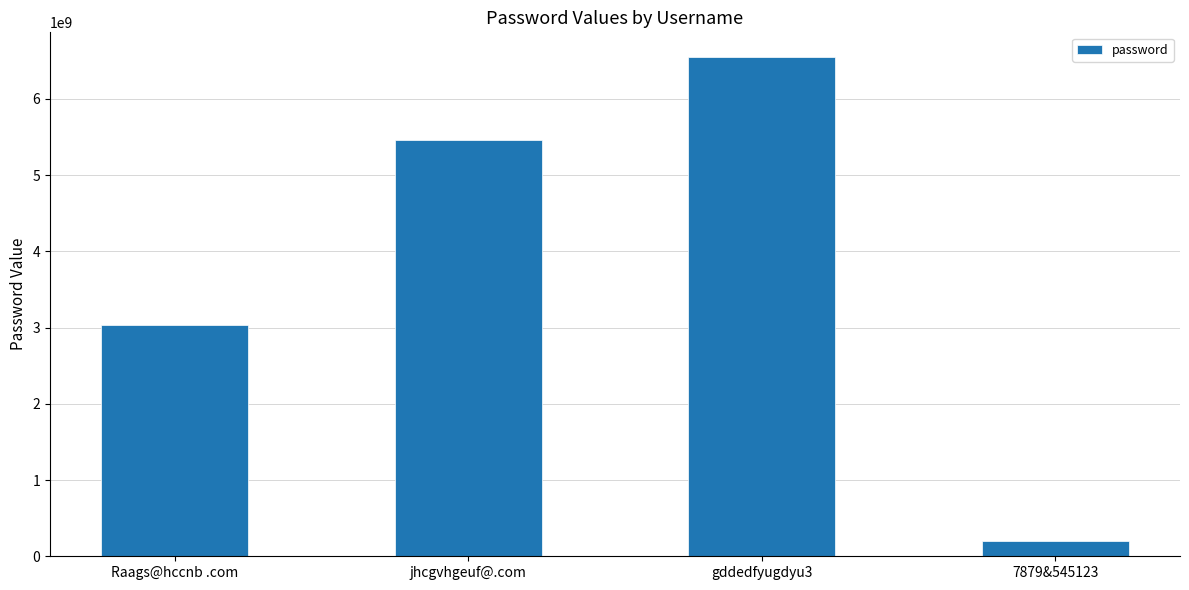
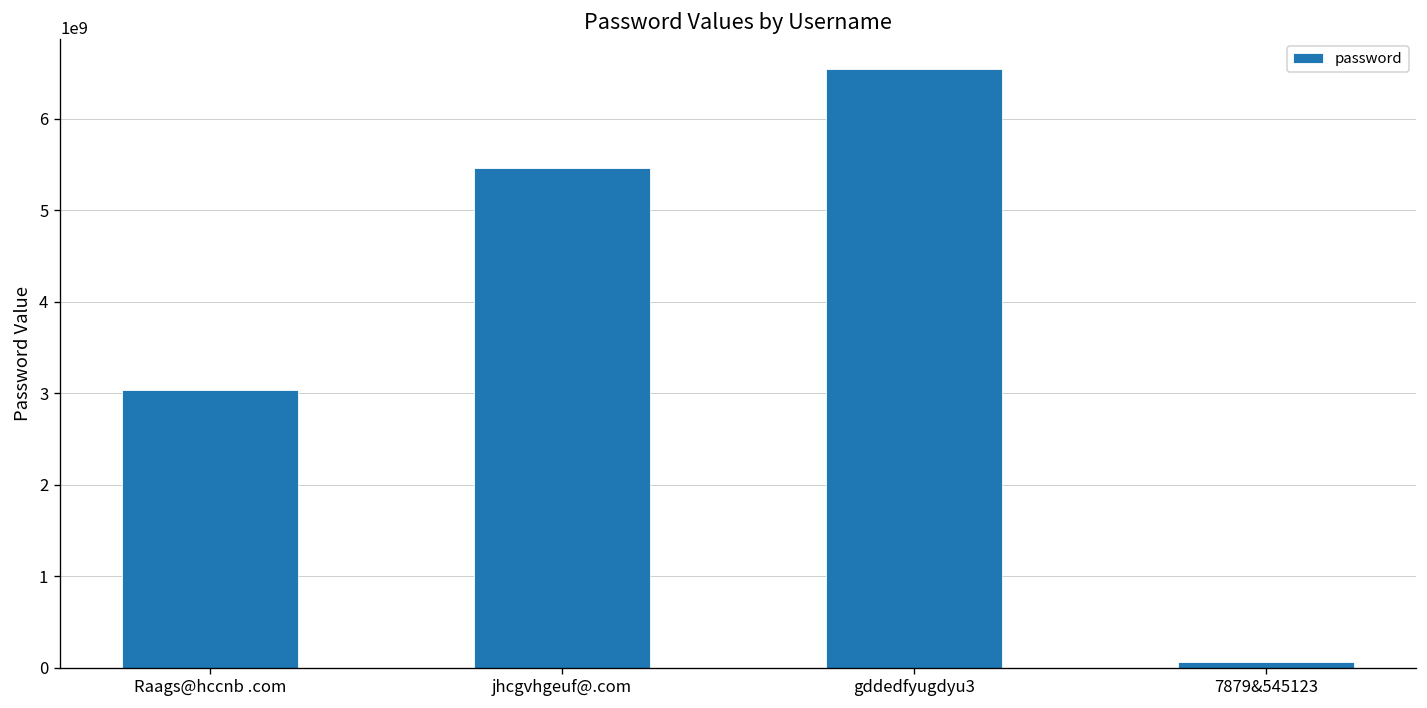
  {
    "Raags@hccnb .com": 3000000000,
    "jhcgvhgeuf@.com": 5500000000,
    "gddedfyugdyu3": 6500000000,
-   "7879&545123": 200000000
+   "7879&545123": 100000000
  }
